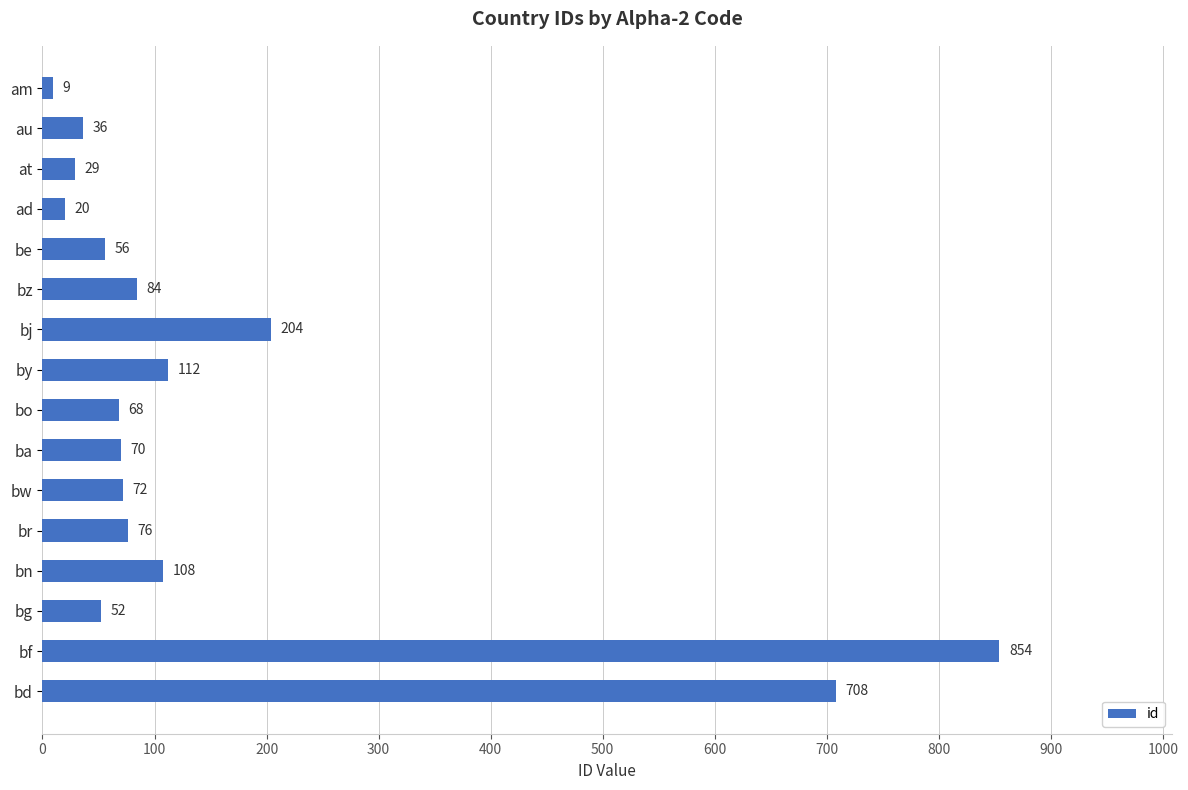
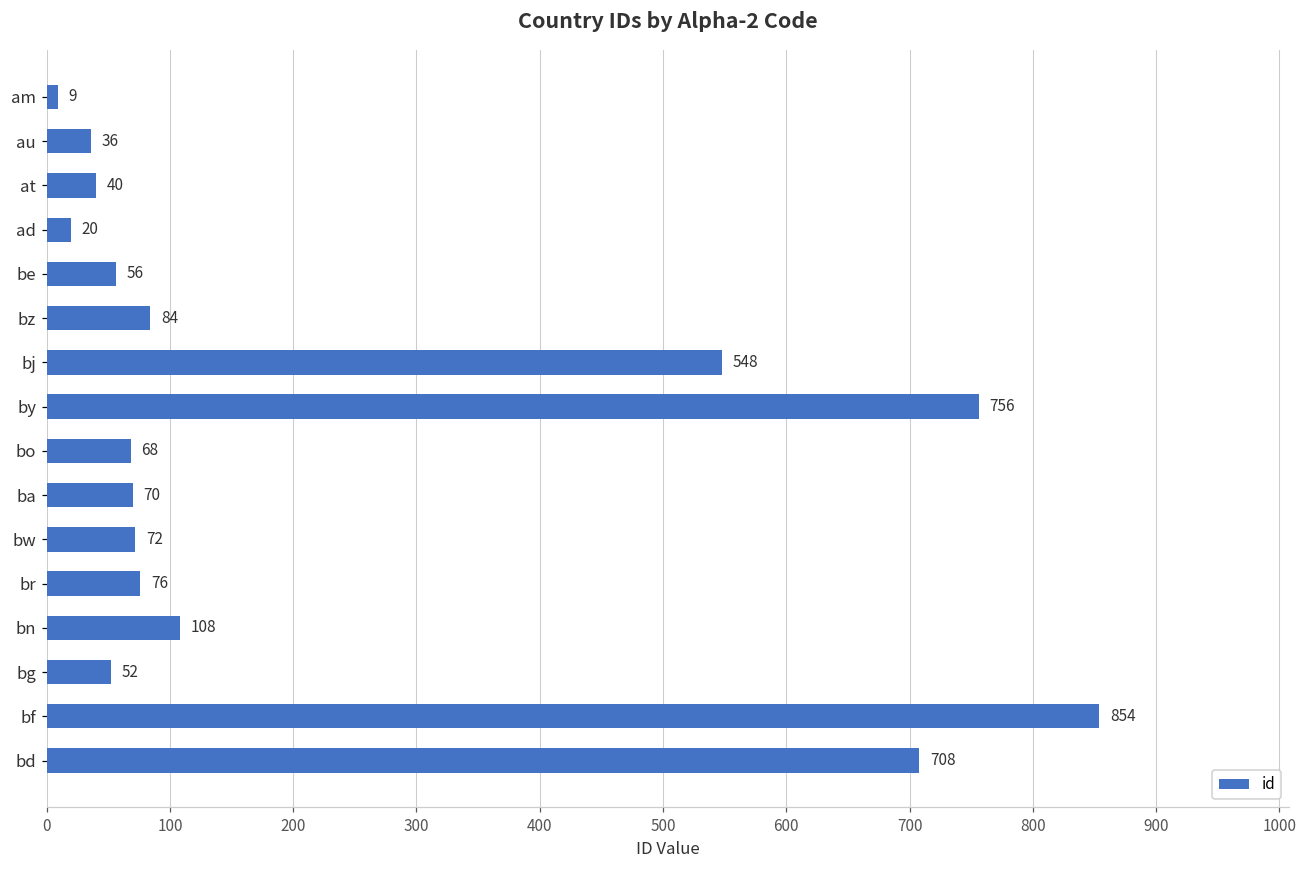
  {
    "am": 9,
    "au": 36,
-   "at": 29,
+   "at": 40,
    "ad": 20,
    "be": 56,
    "bz": 84,
-   "bj": 204,
-   "by": 112,
+   "bj": 548,
+   "by": 756,
    "bo": 68,
    "ba": 70,
    "bw": 72,
    "br": 76,
    "bn": 108,
    "bg": 52,
    "bf": 854,
    "bd": 708
  }
